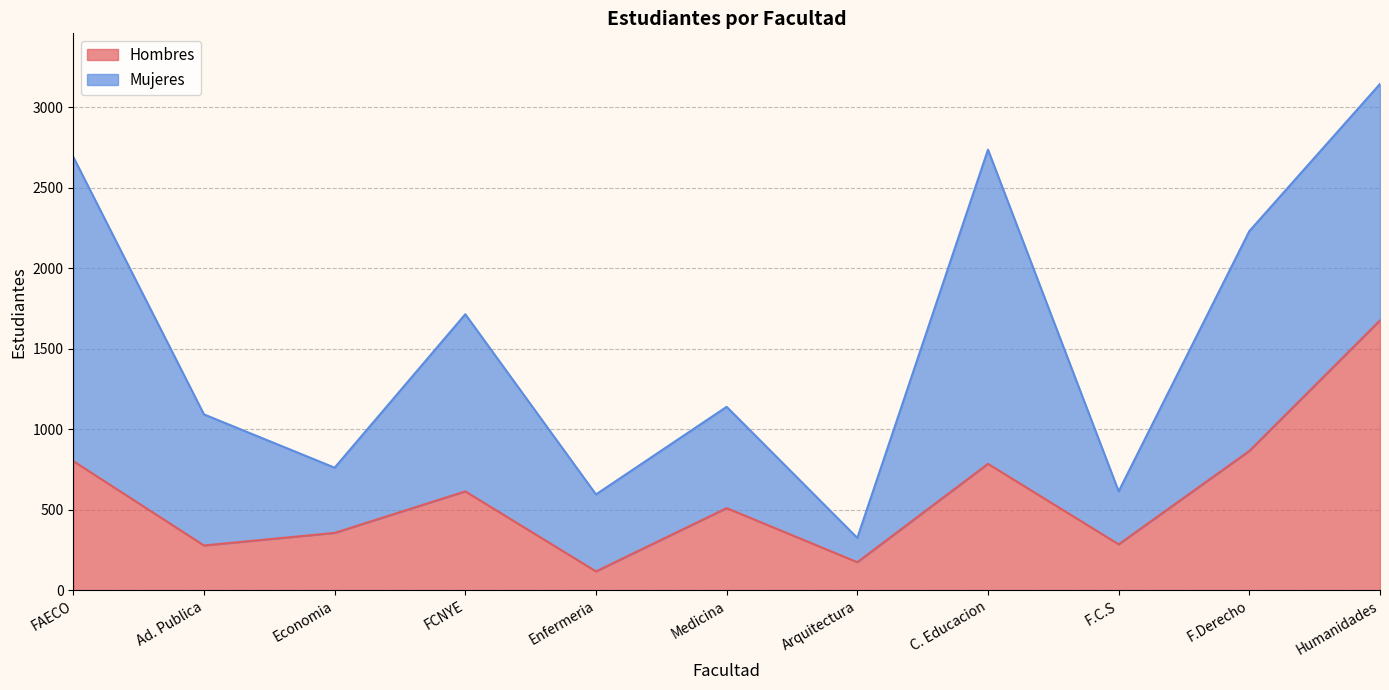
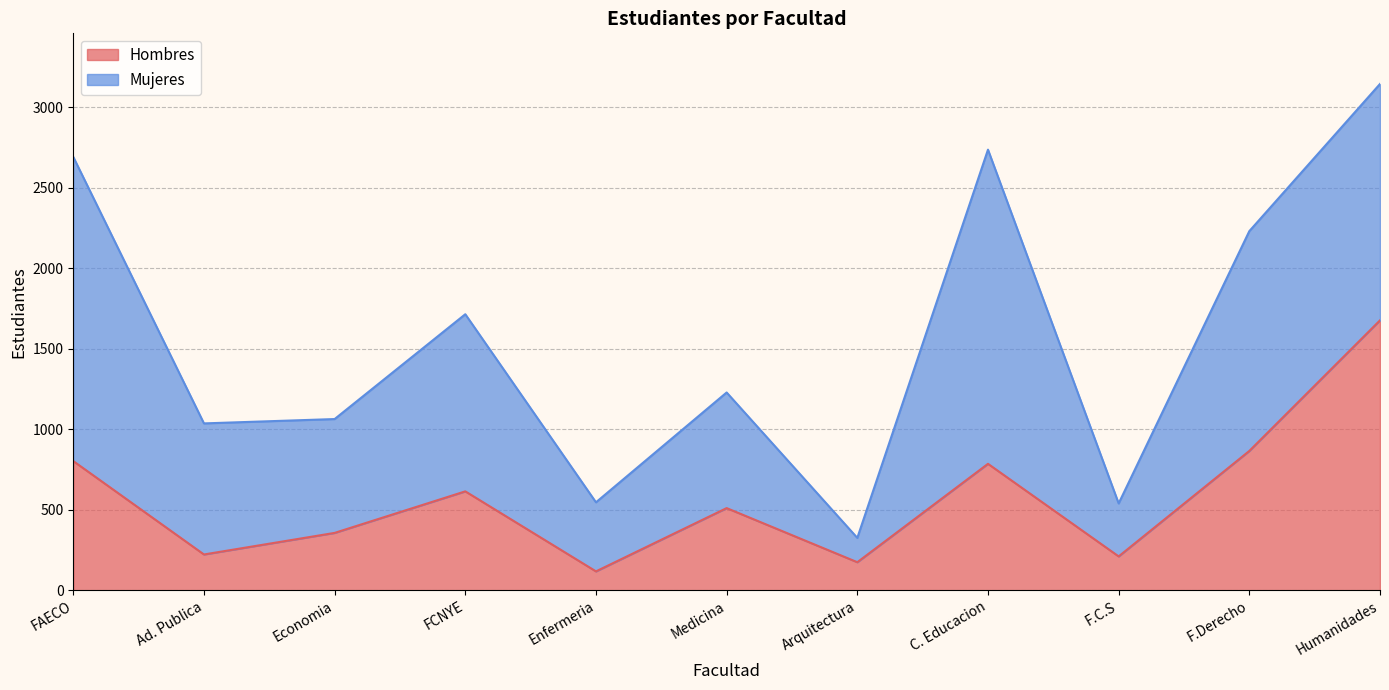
  {
    "Hombres": {
      "FAECO": 800,
-     "Ad. Publica": 280,
+     "Ad. Publica": 220,
      "Economia": 360,
      "FCNYE": 610,
      "Enfermeria": 120,
      "Medicina": 510,
      "Arquitectura": 170,
      "C. Educacion": 790,
-     "F.C.S": 290,
+     "F.C.S": 210,
      "F.Derecho": 870,
      "Humanidades": 1680
    },
    "Mujeres": {
      "FAECO": 1890,
      "Ad. Publica": 810,
-     "Economia": 410,
+     "Economia": 710,
      "FCNYE": 1100,
-     "Enfermeria": 480,
-     "Medicina": 630,
+     "Enfermeria": 430,
+     "Medicina": 720,
      "Arquitectura": 150,
      "C. Educacion": 1950,
      "F.C.S": 330,
      "F.Derecho": 1370,
      "Humanidades": 1470
    }
  }
